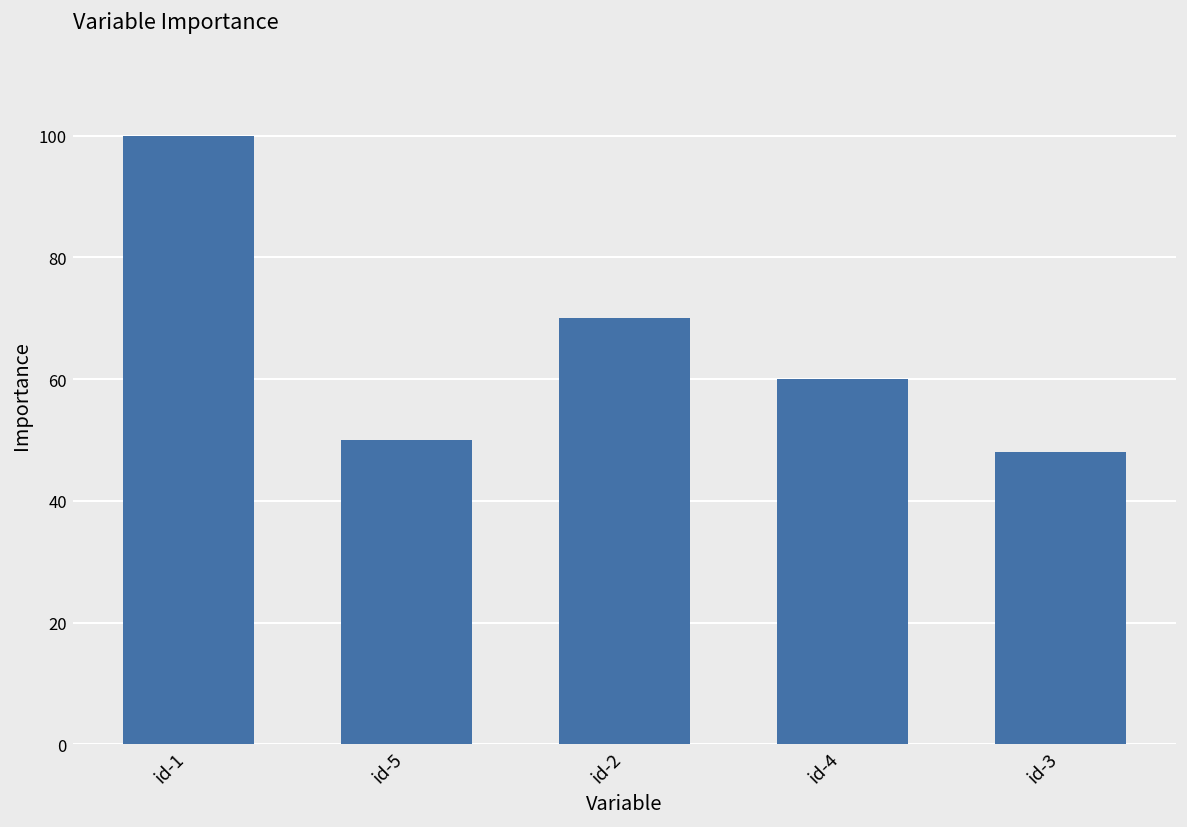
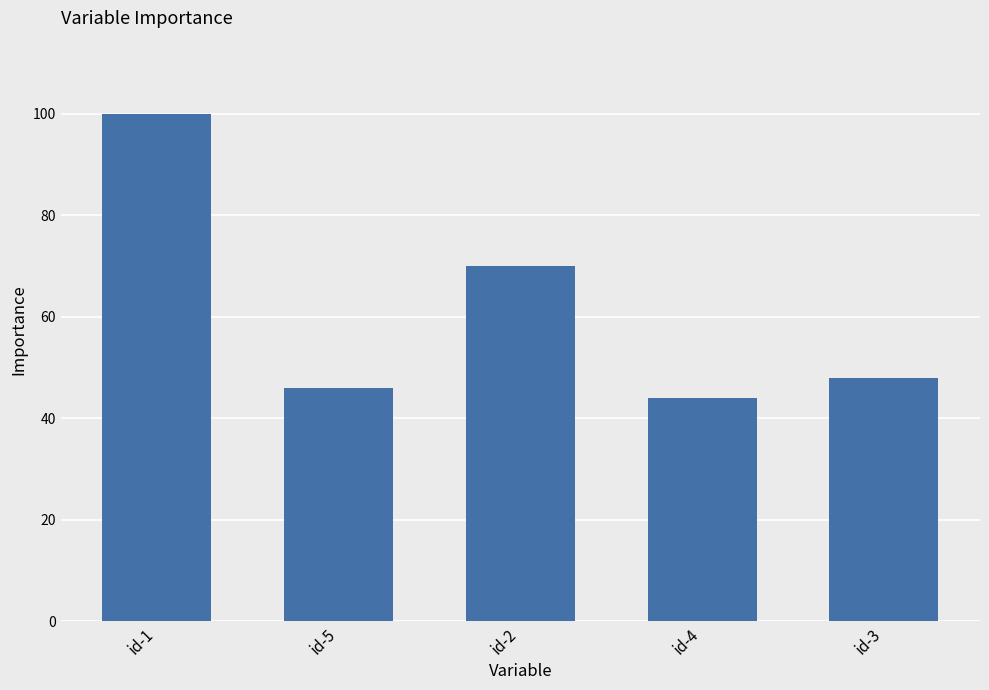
  {
    "id-1": 100,
-   "id-5": 50,
+   "id-5": 46,
    "id-2": 70,
-   "id-4": 60,
+   "id-4": 44,
    "id-3": 48
  }
